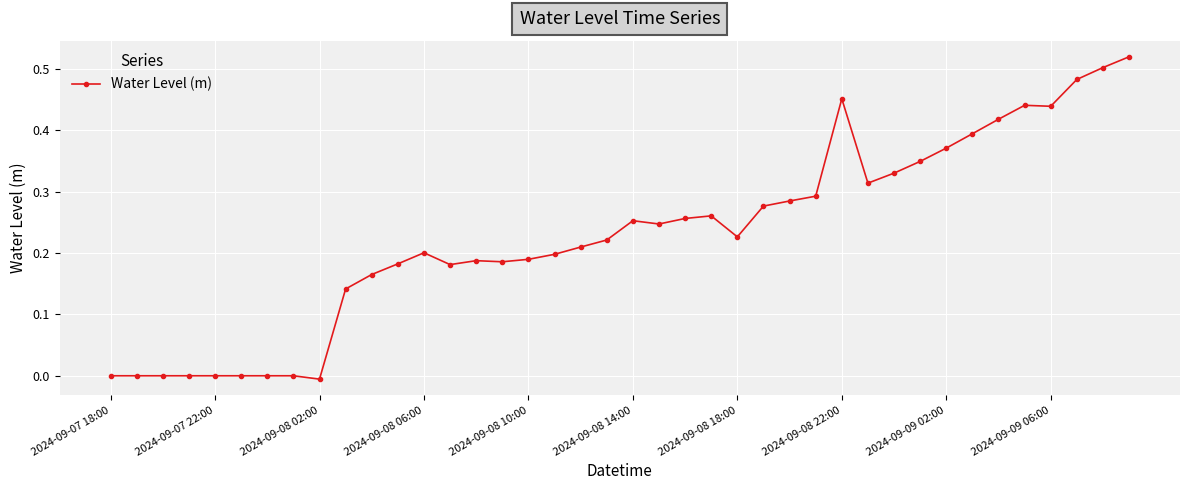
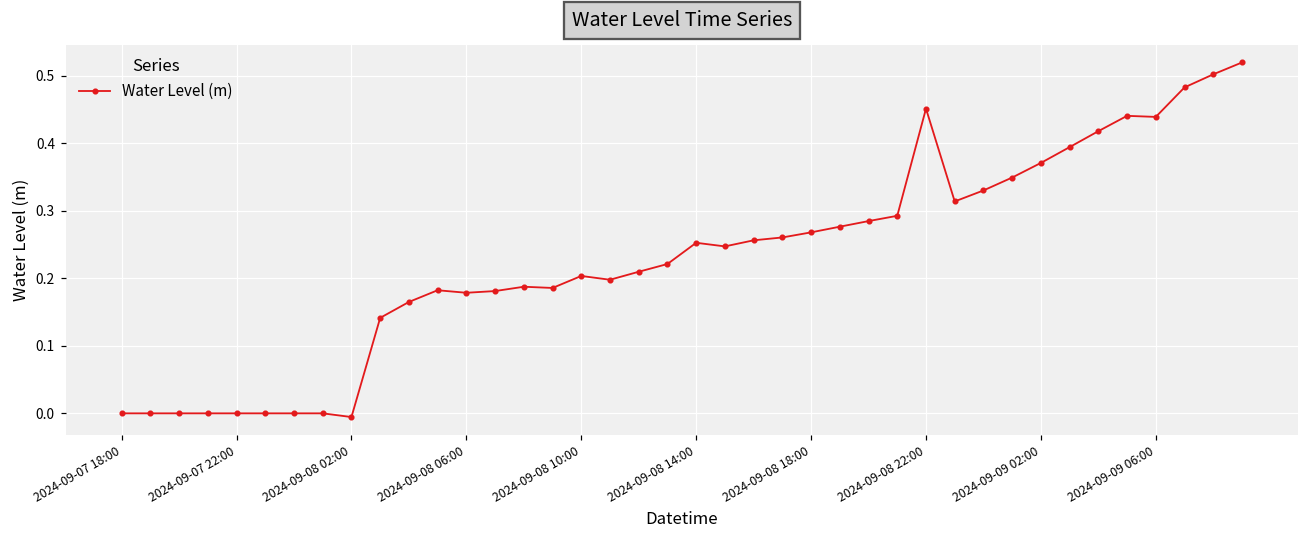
  {
    "2024-09-07 18:00": 0.00,
    "2024-09-07 22:00": 0.00,
    "2024-09-08 02:00": -0.01,
-   "2024-09-08 06:00": 0.20,
-   "2024-09-08 10:00": 0.19,
+   "2024-09-08 06:00": 0.18,
+   "2024-09-08 10:00": 0.20,
    "2024-09-08 14:00": 0.25,
-   "2024-09-08 18:00": 0.23,
+   "2024-09-08 18:00": 0.27,
    "2024-09-08 22:00": 0.45,
    "2024-09-09 02:00": 0.37,
    "2024-09-09 06:00": 0.44
  }
